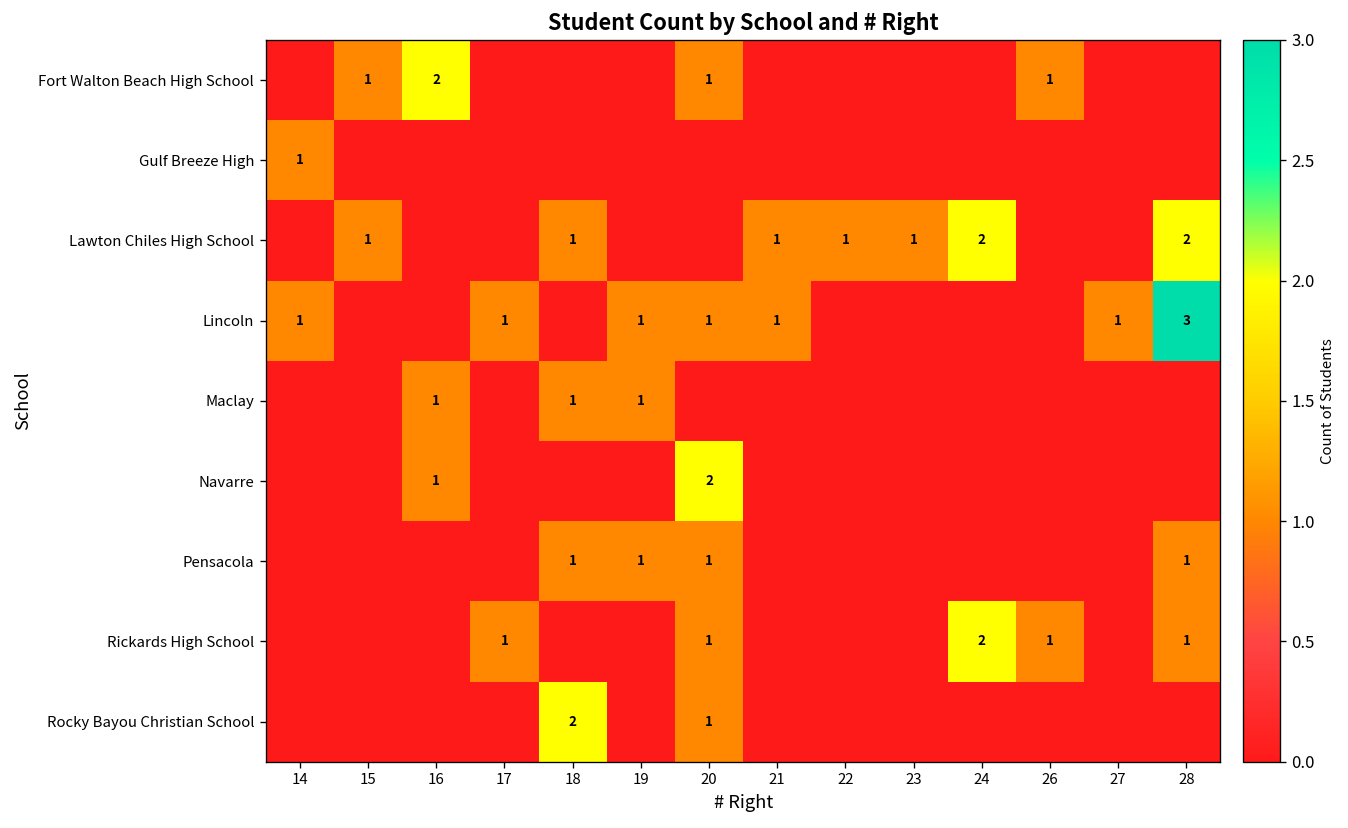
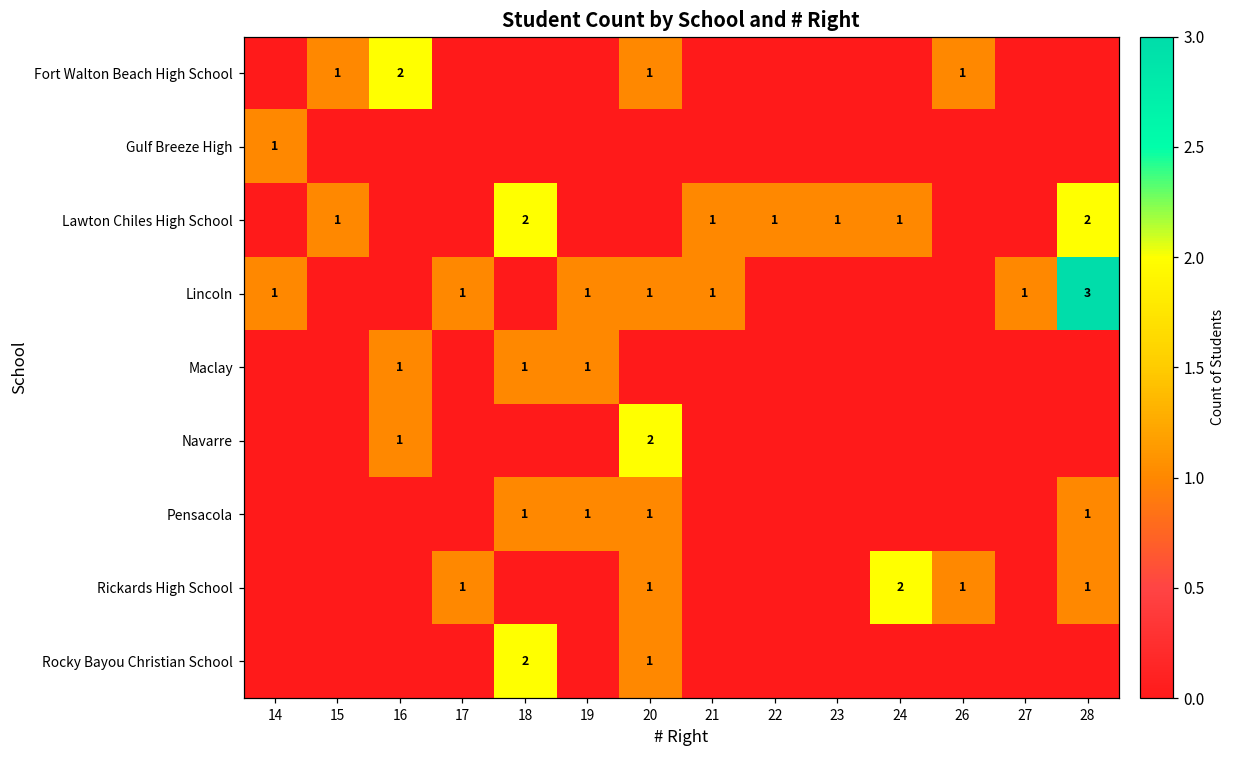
  {
    "Fort Walton Beach High School": {
      "15": 1,
      "16": 2,
      "20": 1,
      "26": 1
    },
    "Gulf Breeze High": {
      "14": 1
    },
    "Lawton Chiles High School": {
      "15": 1,
-     "18": 1,
+     "18": 2,
      "21": 1,
      "22": 1,
      "23": 1,
-     "24": 2,
+     "24": 1,
      "28": 2
    },
    "Lincoln": {
      "14": 1,
      "17": 1,
      "19": 1,
      "20": 1,
      "21": 1,
      "27": 1,
      "28": 3
    },
    "Maclay": {
      "16": 1,
      "18": 1,
      "19": 1
    },
    "Navarre": {
      "16": 1,
      "20": 2
    },
    "Pensacola": {
      "18": 1,
      "19": 1,
      "20": 1,
      "28": 1
    },
    "Rickards High School": {
      "17": 1,
      "20": 1,
      "24": 2,
      "26": 1,
      "28": 1
    },
    "Rocky Bayou Christian School": {
      "18": 2,
      "20": 1
    }
  }
